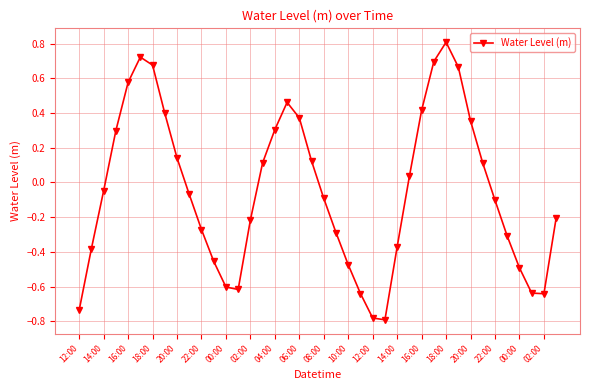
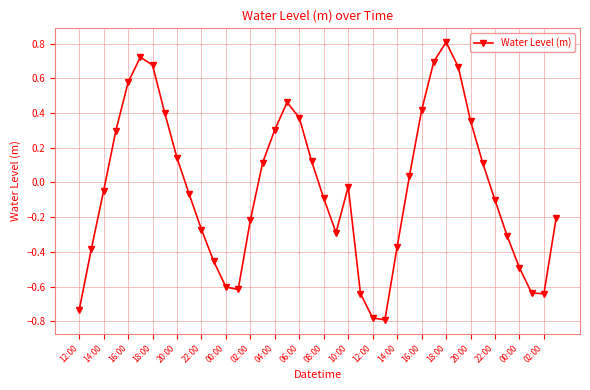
  {
    "04:00": 0.30,
    "06:00": 0.37,
    "08:00": -0.09,
-   "10:00": -0.47
+   "10:00": -0.02
  }
